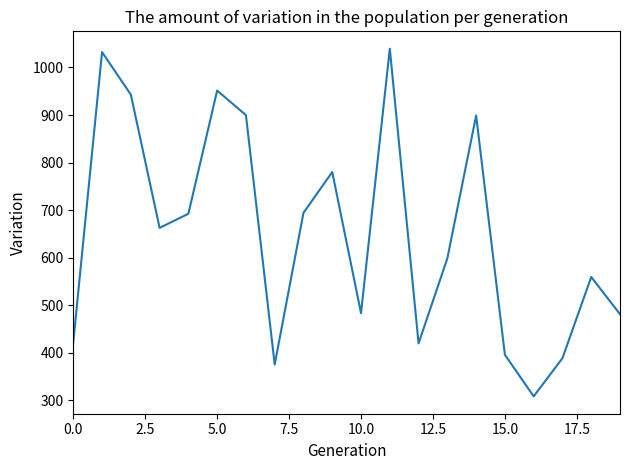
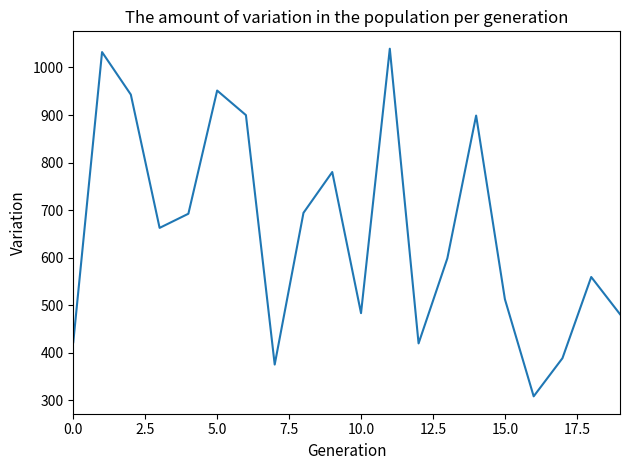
  {
    "0.0": 420,
    "5.0": 950,
    "10.0": 480,
-   "15.0": 400
+   "15.0": 510
  }
